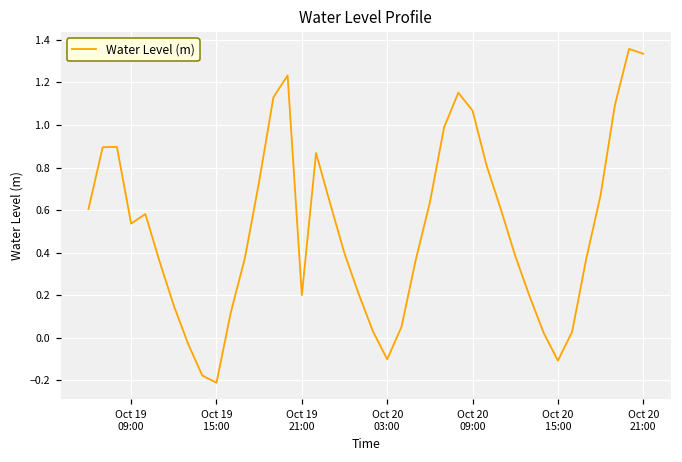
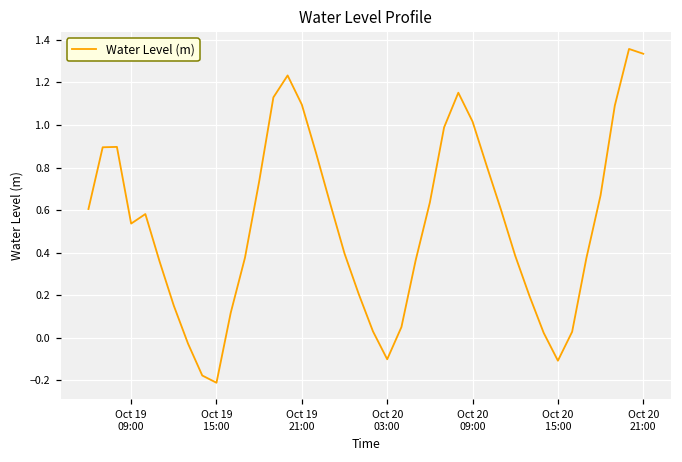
  {
    "Oct 19 09:00": 0.54,
    "Oct 19 15:00": -0.21,
-   "Oct 19 21:00": 0.20,
+   "Oct 19 21:00": 1.10,
    "Oct 20 03:00": -0.10,
-   "Oct 20 09:00": 1.07,
+   "Oct 20 09:00": 1.02,
    "Oct 20 15:00": -0.11,
    "Oct 20 21:00": 1.33
  }
